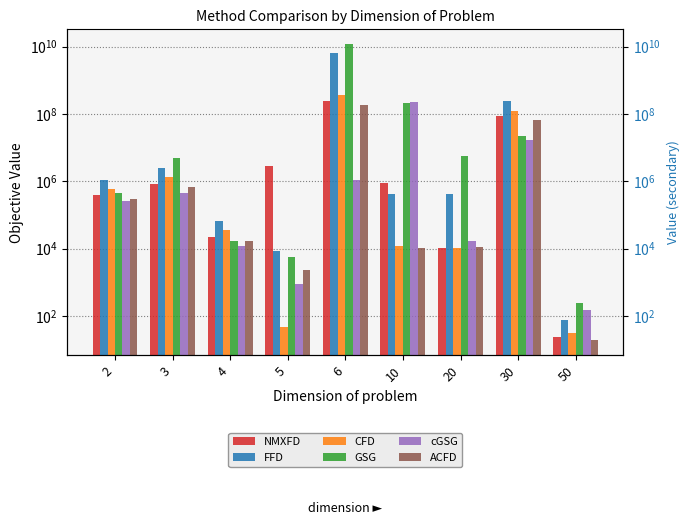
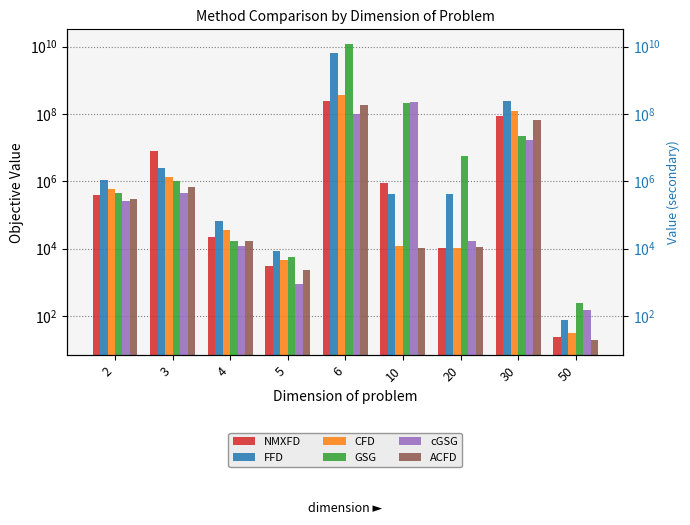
  {
    "NMXFD": {
      "2": 400000,
-     "3": 800000,
+     "3": 8000000,
      "4": 20000,
-     "5": 3000000,
+     "5": 3000,
      "6": 200000000,
      "10": 900000,
      "20": 10000,
      "30": 90000000,
      "50": 20
    },
    "FFD": {
      "2": 1100000,
      "3": 2000000,
      "4": 60000,
      "5": 9000,
      "6": 7000000000,
      "10": 400000,
      "20": 400000,
      "30": 200000000,
      "50": 80
    },
    "CFD": {
      "2": 600000,
      "3": 1300000,
      "4": 40000,
-     "5": 50,
+     "5": 5000,
      "6": 400000000,
      "10": 12000,
      "20": 10000,
      "30": 120000000,
      "50": 30
    },
    "GSG": {
      "2": 400000,
-     "3": 5000000,
+     "3": 1000000,
      "4": 20000,
      "5": 6000,
      "6": 12000000000,
      "10": 200000000,
      "20": 5000000,
      "30": 20000000,
      "50": 200
    },
    "cGSG": {
      "2": 300000,
      "3": 500000,
      "4": 12000,
      "5": 900,
-     "6": 1100000,
+     "6": 100000000,
      "10": 200000000,
      "20": 20000,
      "30": 20000000,
      "50": 200
    },
    "ACFD": {
      "2": 300000,
      "3": 700000,
      "4": 20000,
      "5": 2000,
      "6": 200000000,
      "10": 11000,
      "20": 11000,
      "30": 70000000,
      "50": 20
    }
  }
